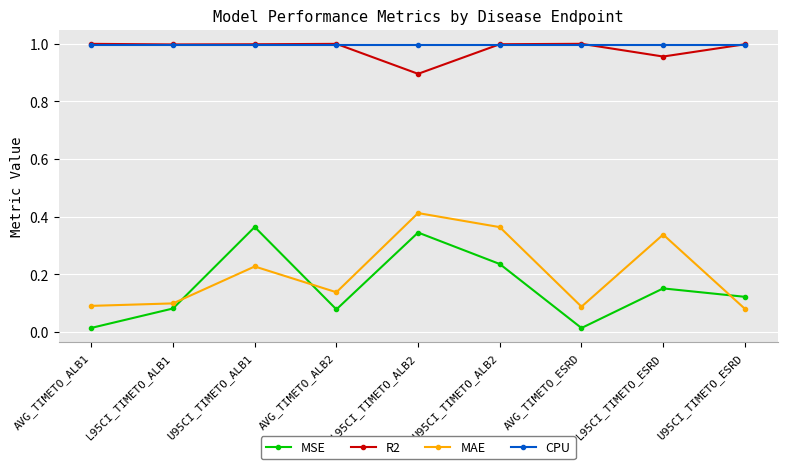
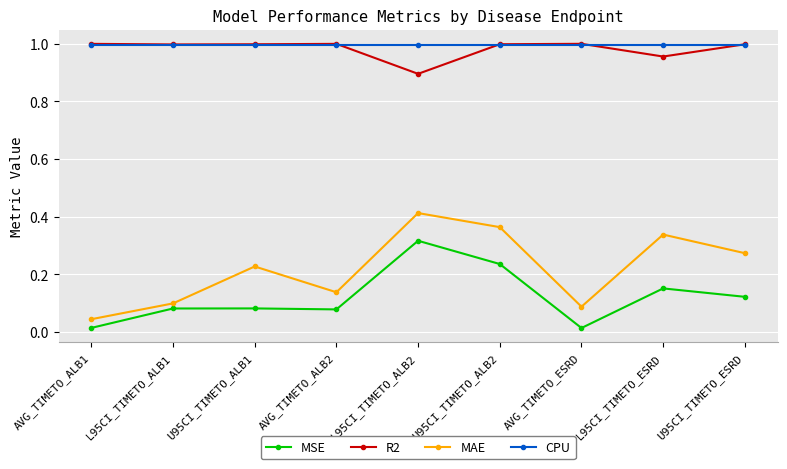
  {
    "MSE": {
      "AVG_TIMETO_ALB1": 0.01,
      "L95CI_TIMETO_ALB1": 0.08,
-     "U95CI_TIMETO_ALB1": 0.36,
+     "U95CI_TIMETO_ALB1": 0.08,
      "AVG_TIMETO_ALB2": 0.08,
-     "L95CI_TIMETO_ALB2": 0.35,
+     "L95CI_TIMETO_ALB2": 0.32,
      "U95CI_TIMETO_ALB2": 0.24,
      "AVG_TIMETO_ESRD": 0.01,
      "L95CI_TIMETO_ESRD": 0.15,
      "U95CI_TIMETO_ESRD": 0.12
    },
    "R2": {
      "L95CI_TIMETO_ALB2": 0.90,
      "L95CI_TIMETO_ESRD": 0.96
    },
    "MAE": {
-     "AVG_TIMETO_ALB1": 0.09,
+     "AVG_TIMETO_ALB1": 0.04,
      "L95CI_TIMETO_ALB1": 0.10,
      "U95CI_TIMETO_ALB1": 0.23,
      "AVG_TIMETO_ALB2": 0.14,
      "L95CI_TIMETO_ALB2": 0.41,
      "U95CI_TIMETO_ALB2": 0.36,
      "AVG_TIMETO_ESRD": 0.09,
      "L95CI_TIMETO_ESRD": 0.34,
-     "U95CI_TIMETO_ESRD": 0.08
+     "U95CI_TIMETO_ESRD": 0.27
    },
    "CPU": {
      "L95CI_TIMETO_ALB2": 0.99,
      "L95CI_TIMETO_ESRD": 0.99
    }
  }
